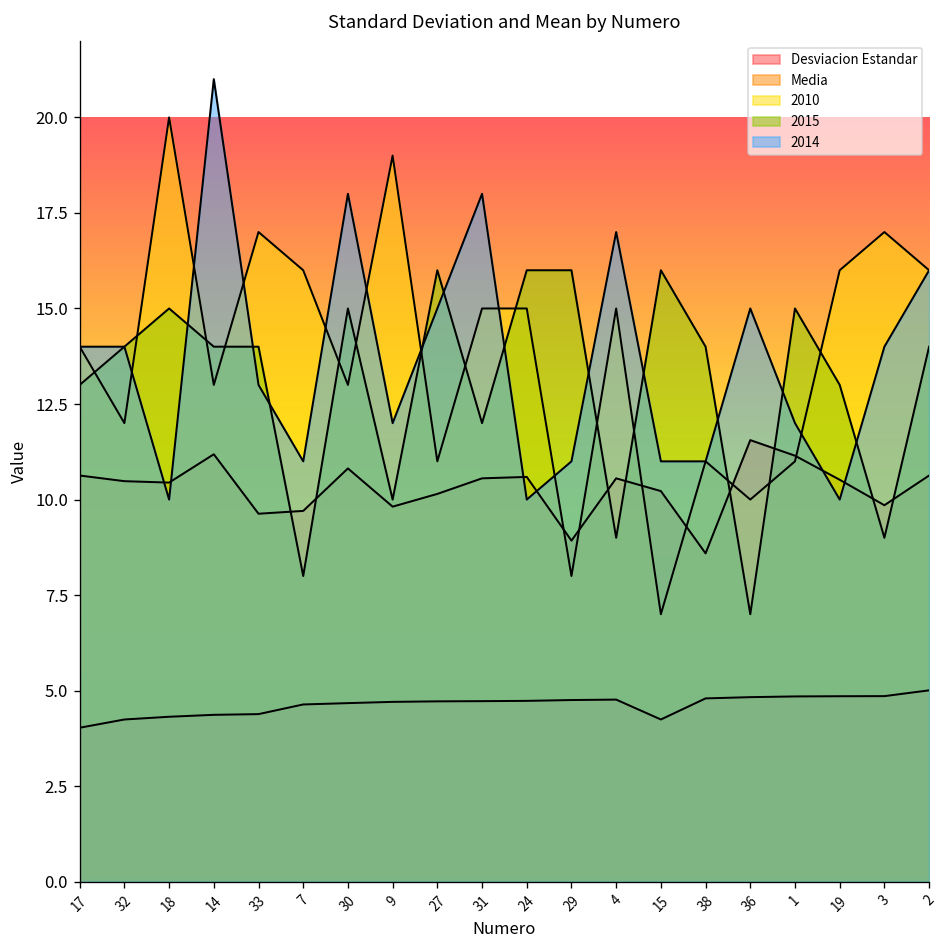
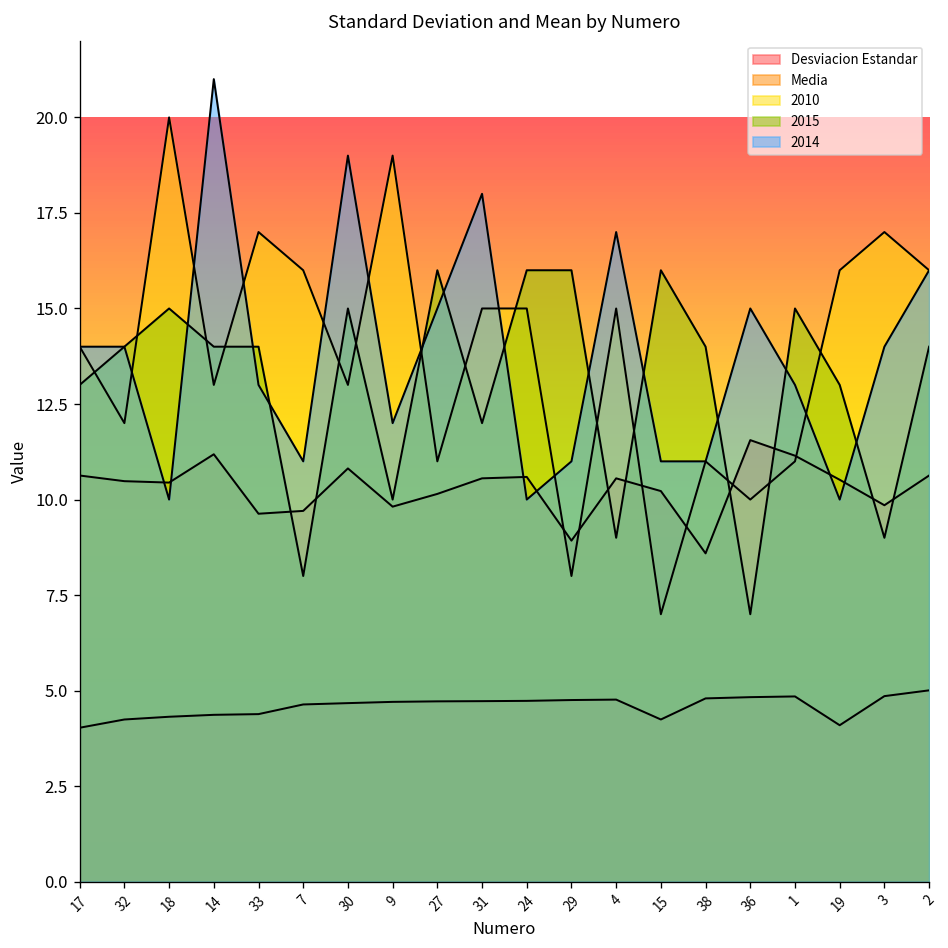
  {
    "Desviacion Estandar": {
      "17": 4.0,
      "32": 4.2,
      "18": 4.3,
      "14": 4.4,
      "33": 4.4,
      "7": 4.6,
      "30": 4.7,
      "9": 4.7,
      "27": 4.7,
      "31": 4.7,
      "24": 4.7,
      "29": 4.8,
      "4": 4.8,
      "15": 4.2,
      "38": 4.8,
      "36": 4.8,
      "1": 4.8,
-     "19": 4.9,
+     "19": 4.1,
      "3": 4.9,
      "2": 5.0
    },
    "Media": {
      "17": 10.6,
      "32": 10.5,
      "18": 10.4,
      "14": 11.2,
      "33": 9.6,
      "7": 9.7,
      "30": 10.8,
      "9": 9.8,
      "27": 10.1,
      "31": 10.6,
      "24": 10.6,
      "29": 8.9,
      "4": 10.6,
      "15": 10.2,
      "38": 8.6,
      "36": 11.6,
      "1": 11.1,
      "19": 10.5,
      "3": 9.9,
      "2": 10.6
    },
    "2010": {
      "32": 12.0,
      "18": 20.0,
      "14": 13.0,
      "33": 17.0,
      "7": 16.0,
      "30": 13.0,
      "9": 19.0,
      "27": 11.0,
      "31": 15.0,
      "24": 15.0,
      "29": 8.0,
      "4": 15.0,
      "15": 7.0,
      "36": 10.0,
      "1": 11.0,
      "19": 16.0,
      "3": 17.0
    },
    "2015": {
      "17": 13.0,
      "18": 15.0,
      "14": 14.0,
      "33": 14.0,
      "7": 8.0,
      "30": 15.0,
      "9": 10.0,
      "27": 16.0,
      "31": 12.0,
      "24": 16.0,
      "29": 16.0,
      "4": 9.0,
      "15": 16.0,
      "38": 14.0,
      "36": 7.0,
      "1": 15.0,
      "19": 13.0,
      "3": 9.0,
      "2": 14.0
    },
    "2014": {
      "18": 10,
      "14": 21,
      "33": 13,
      "7": 11,
-     "30": 18,
+     "30": 19,
      "9": 12,
      "27": 15,
      "31": 18,
      "24": 10,
      "29": 11,
      "4": 17,
      "15": 11,
      "36": 15,
-     "1": 12,
+     "1": 13,
      "19": 10,
      "3": 14
    }
  }
